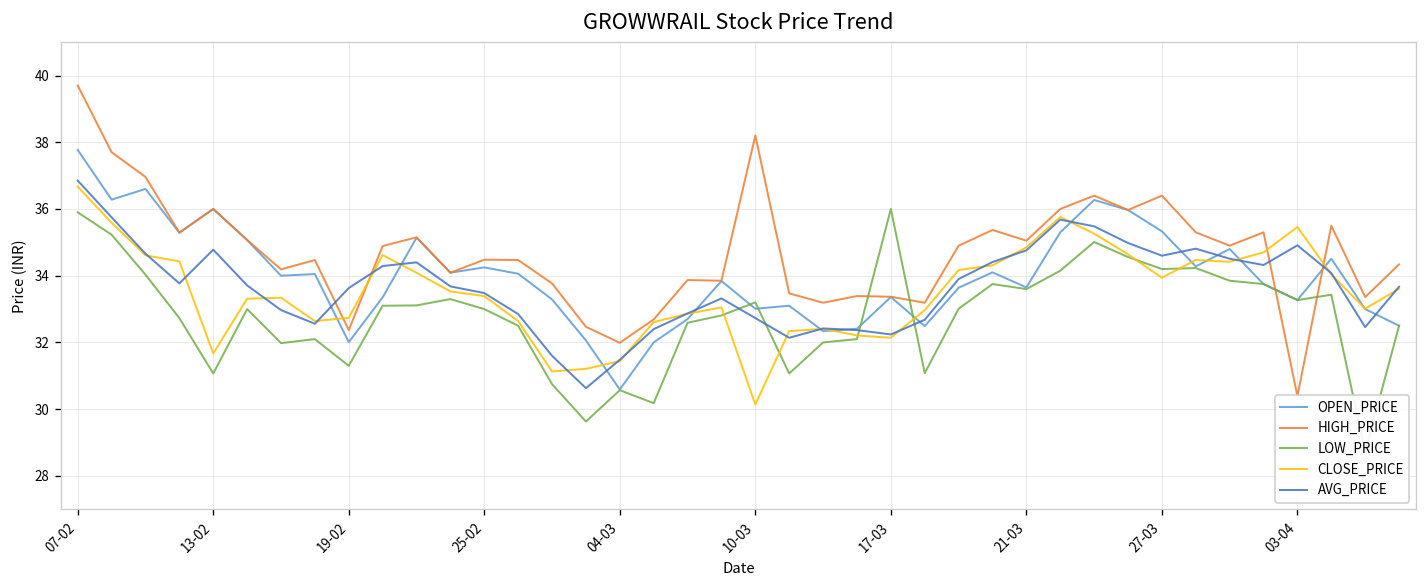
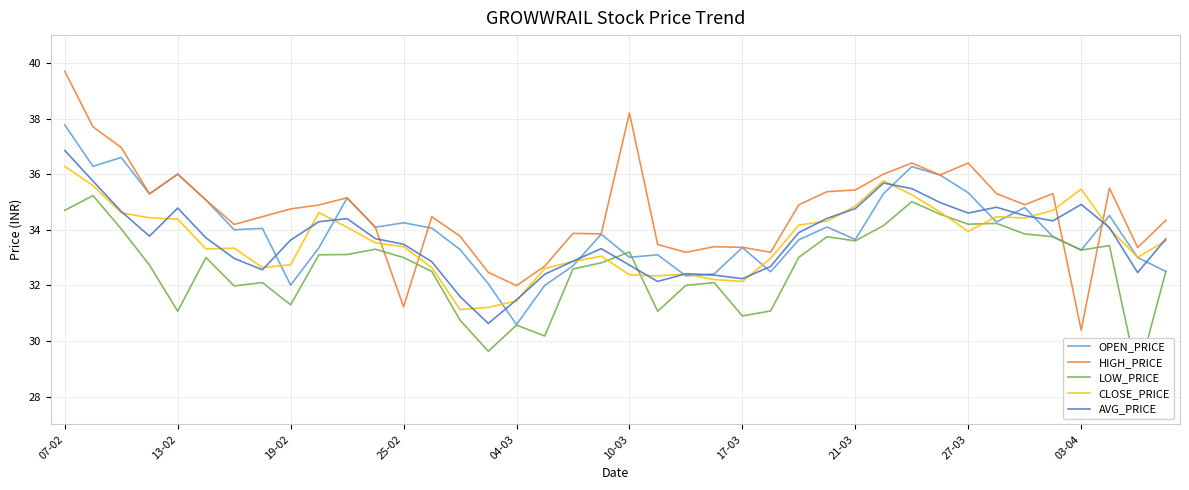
  {
    "HIGH_PRICE": {
      "07-02": 39.7,
-     "19-02": 32.4,
-     "25-02": 34.5,
+     "19-02": 34.8,
+     "25-02": 31.2,
      "04-03": 32.0,
      "10-03": 38.2,
-     "21-03": 35.1,
+     "21-03": 35.4,
      "27-03": 36.4,
      "03-04": 30.4
    },
    "LOW_PRICE": {
-     "07-02": 35.9,
+     "07-02": 34.7,
      "13-02": 31.1,
      "19-02": 31.3,
      "25-02": 33.0,
      "10-03": 33.2,
-     "17-03": 36.0,
+     "17-03": 30.9,
      "27-03": 34.2
    },
    "CLOSE_PRICE": {
-     "07-02": 36.7,
-     "13-02": 31.7,
+     "07-02": 36.3,
+     "13-02": 34.4,
      "19-02": 32.7,
-     "10-03": 30.1,
+     "10-03": 32.4,
      "17-03": 32.1,
      "27-03": 33.9,
      "03-04": 35.5
    }
  }
